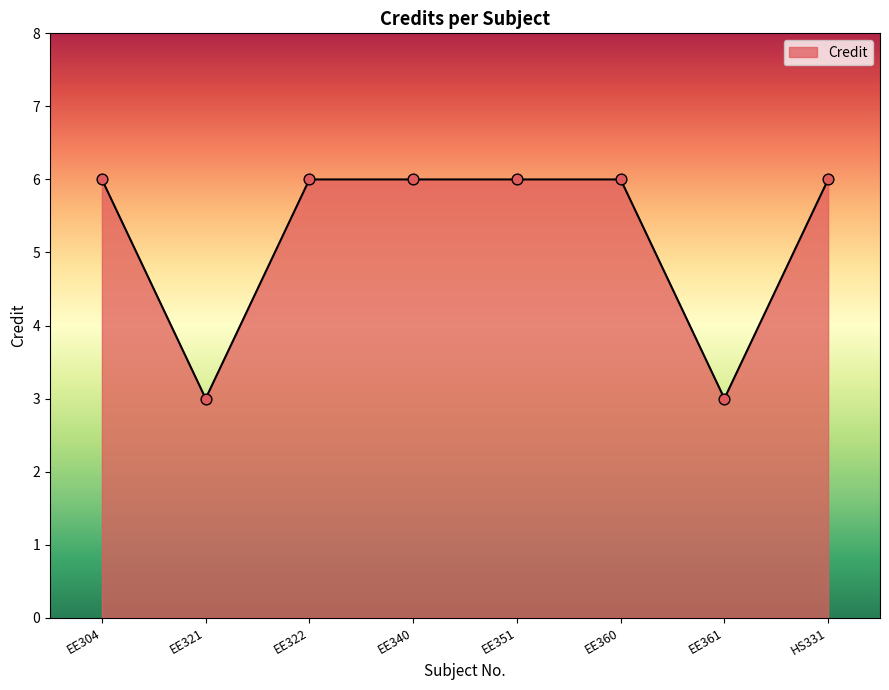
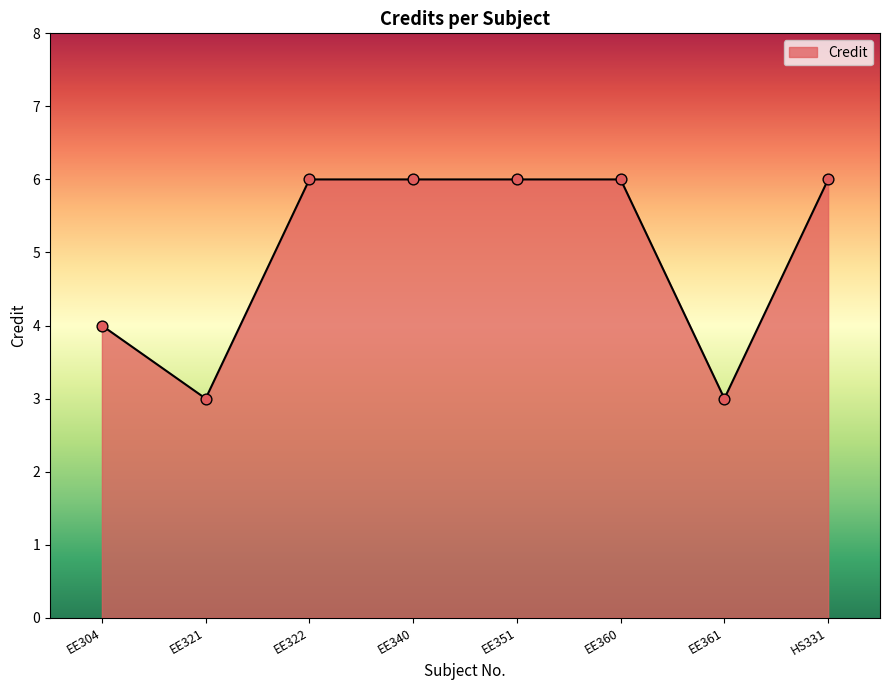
  {
-   "EE304": 6,
+   "EE304": 4,
    "EE321": 3,
    "EE322": 6,
    "EE340": 6,
    "EE351": 6,
    "EE360": 6,
    "EE361": 3,
    "HS331": 6
  }
